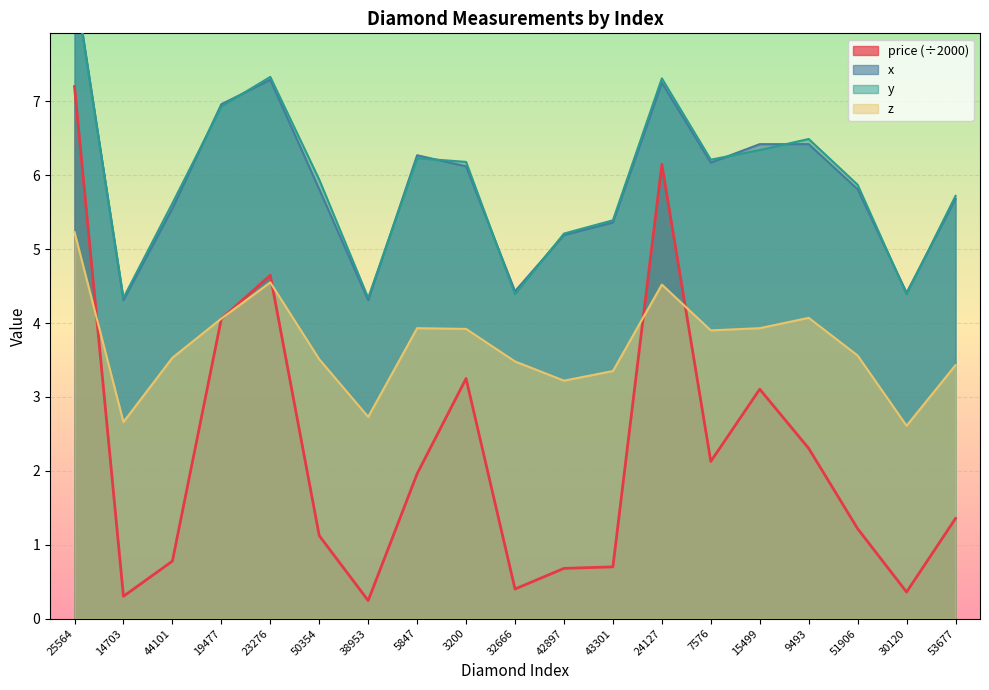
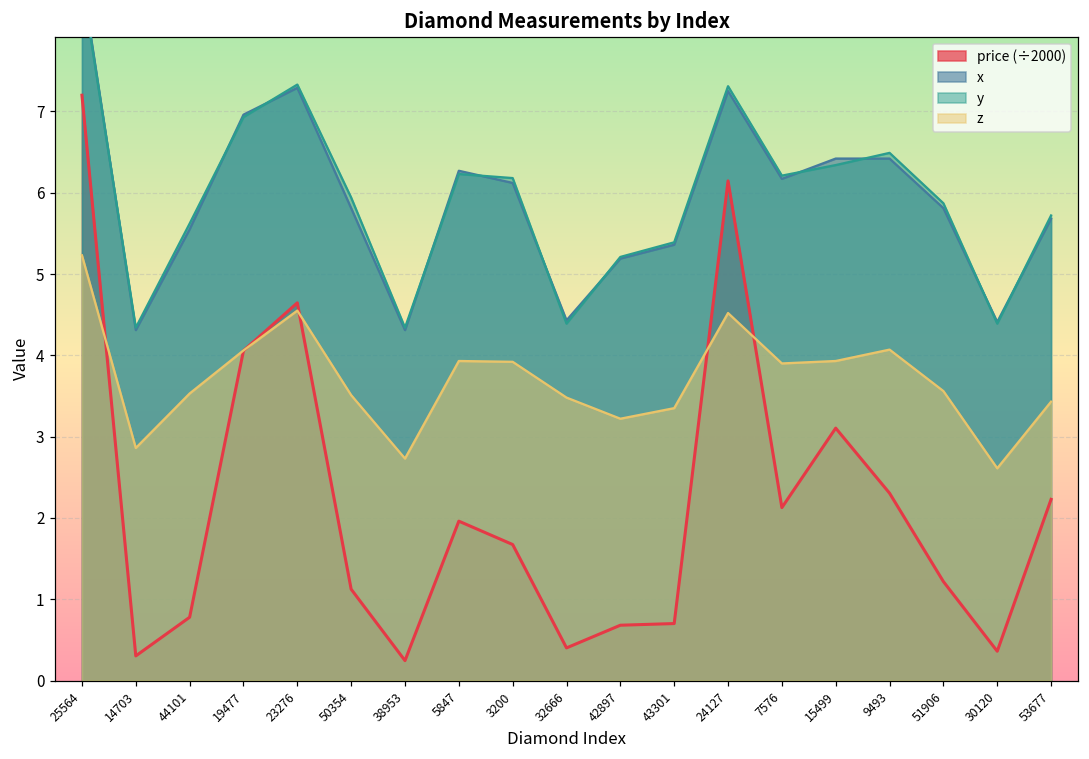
  {
    "price (÷2000)": {
      "25564": 7.2,
      "14703": 0.3,
      "44101": 0.8,
      "23276": 4.6,
      "50354": 1.1,
      "38953": 0.2,
      "5847": 2.0,
-     "3200": 3.2,
+     "3200": 1.7,
      "32666": 0.4,
      "42897": 0.7,
      "43301": 0.7,
      "24127": 6.1,
      "7576": 2.1,
      "15499": 3.1,
      "9493": 2.3,
      "51906": 1.2,
      "30120": 0.4,
-     "53677": 1.4
+     "53677": 2.2
    },
    "z": {
      "25564": 5.2,
-     "14703": 2.7,
+     "14703": 2.9,
      "44101": 3.5,
      "23276": 4.6,
      "50354": 3.5,
      "38953": 2.7,
      "5847": 3.9,
      "3200": 3.9,
      "32666": 3.5,
      "42897": 3.2,
      "43301": 3.4,
      "24127": 4.5,
      "7576": 3.9,
      "15499": 3.9,
      "9493": 4.1,
      "51906": 3.6,
      "30120": 2.6,
      "53677": 3.4
    }
  }
